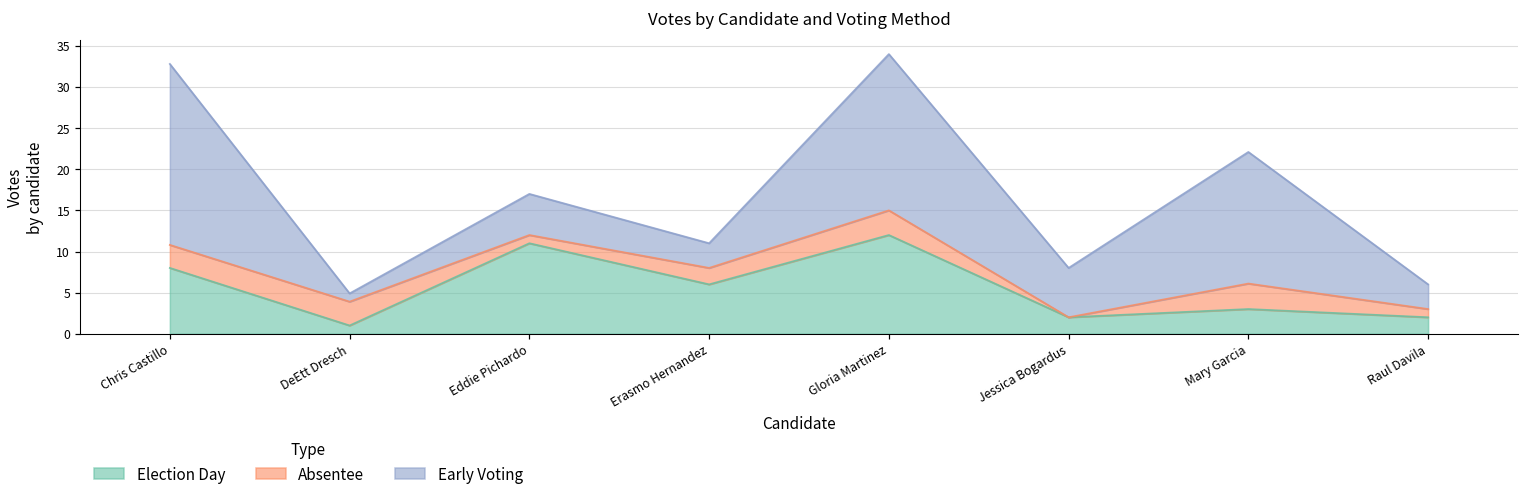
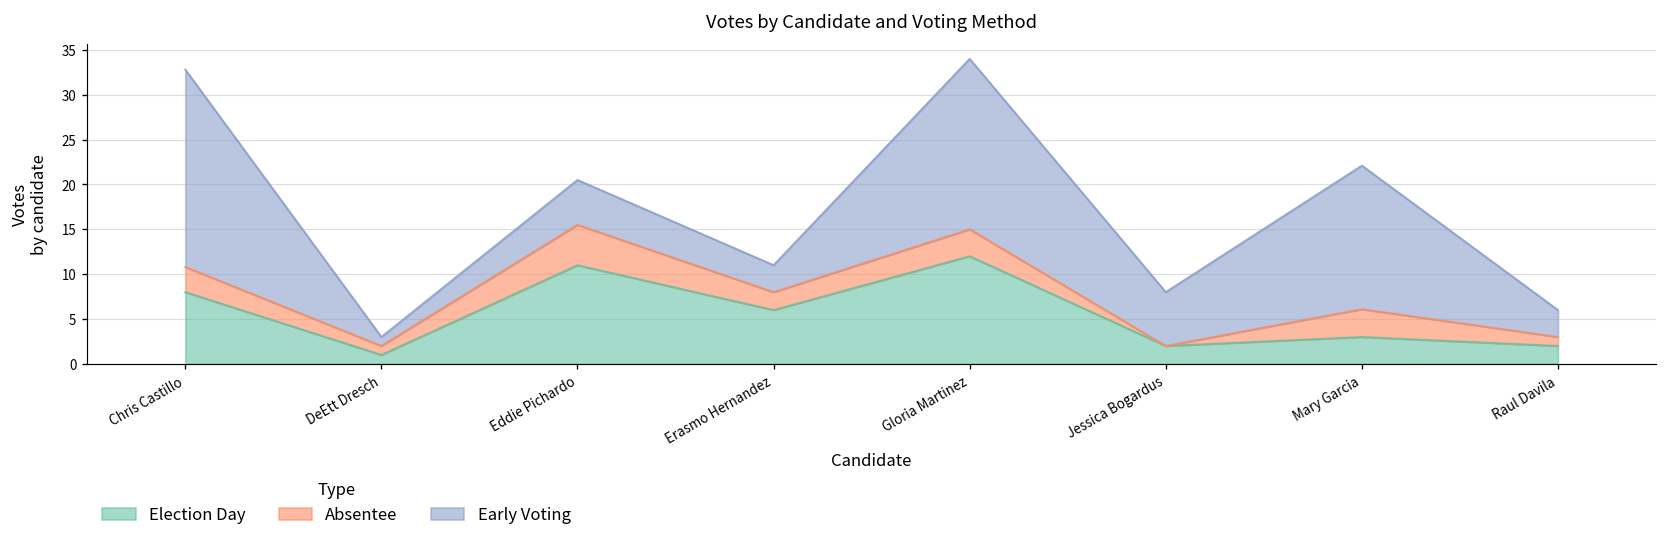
  {
    "Absentee": {
      "Chris Castillo": 3,
-     "DeEtt Dresch": 3,
-     "Eddie Pichardo": 1,
+     "DeEtt Dresch": 1,
+     "Eddie Pichardo": 5,
      "Erasmo Hernandez": 2,
      "Gloria Martinez": 3,
      "Mary Garcia": 3,
      "Raul Davila": 1
    }
  }
